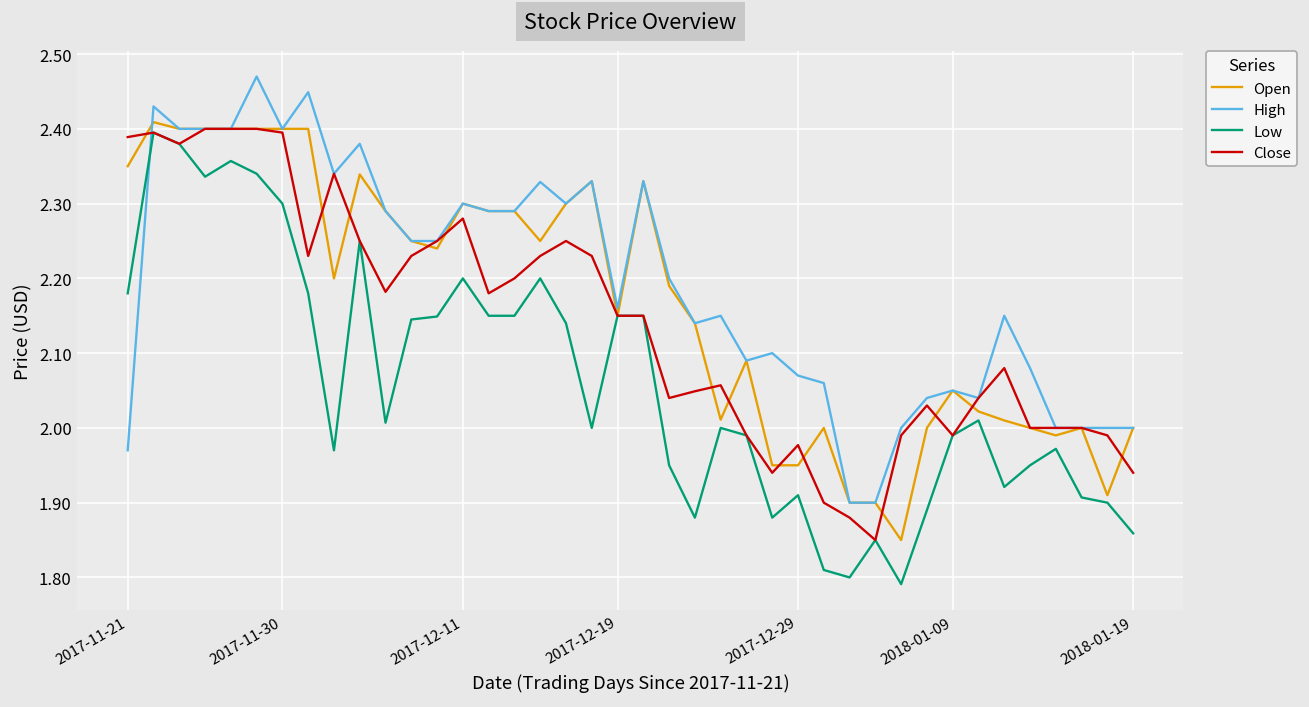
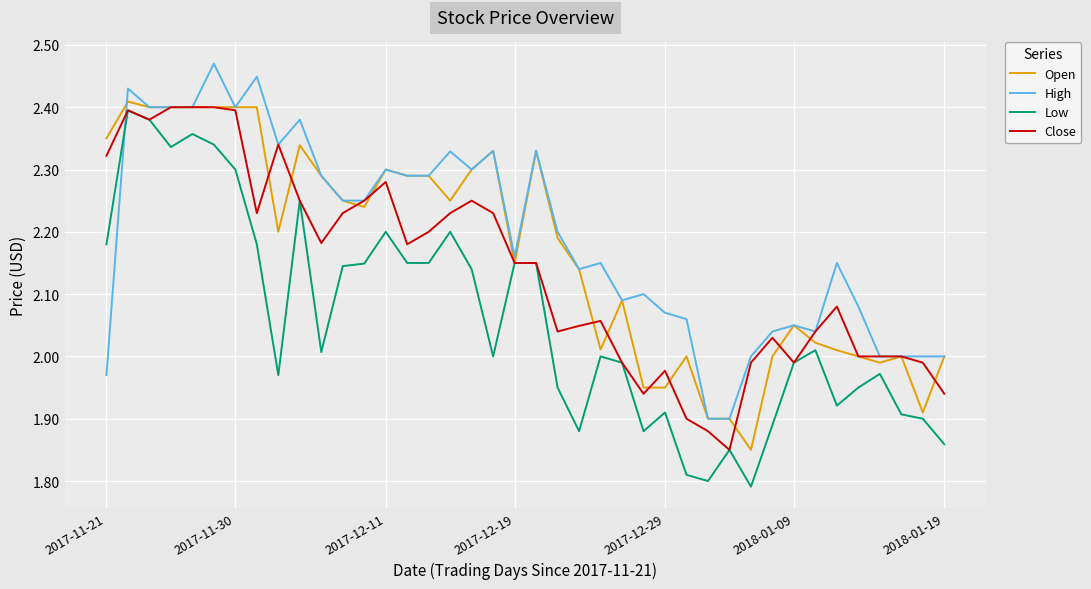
  {
    "Open": {
      "2017-11-21": 2.35,
      "2017-12-29": 1.95
    },
    "High": {
      "2017-11-21": 1.97,
      "2017-12-19": 2.16,
      "2017-12-29": 2.07
    },
    "Low": {
      "2017-11-21": 2.18,
      "2017-11-30": 2.30,
      "2017-12-11": 2.20,
      "2017-12-29": 1.91,
      "2018-01-19": 1.86
    },
    "Close": {
-     "2017-11-21": 2.39,
+     "2017-11-21": 2.32,
      "2017-11-30": 2.40,
      "2017-12-11": 2.28,
      "2017-12-29": 1.98,
      "2018-01-19": 1.94
    }
  }
